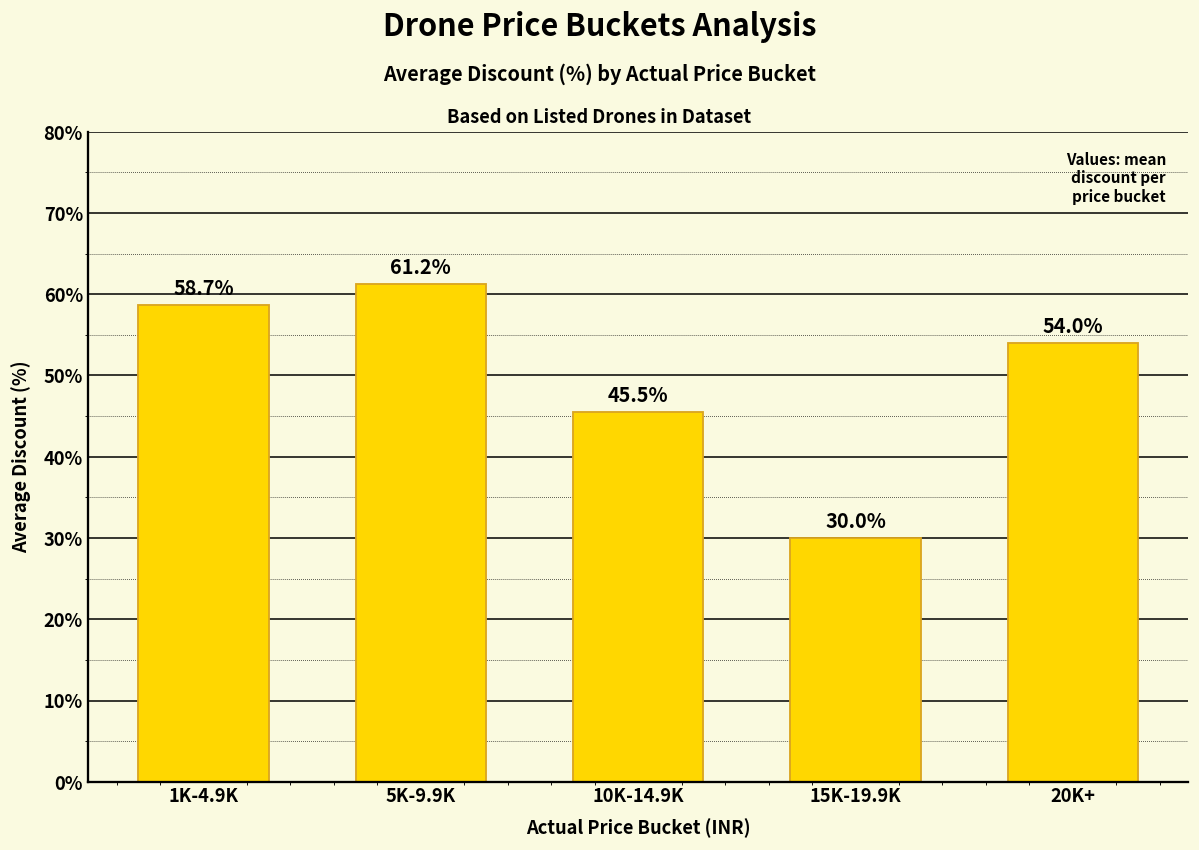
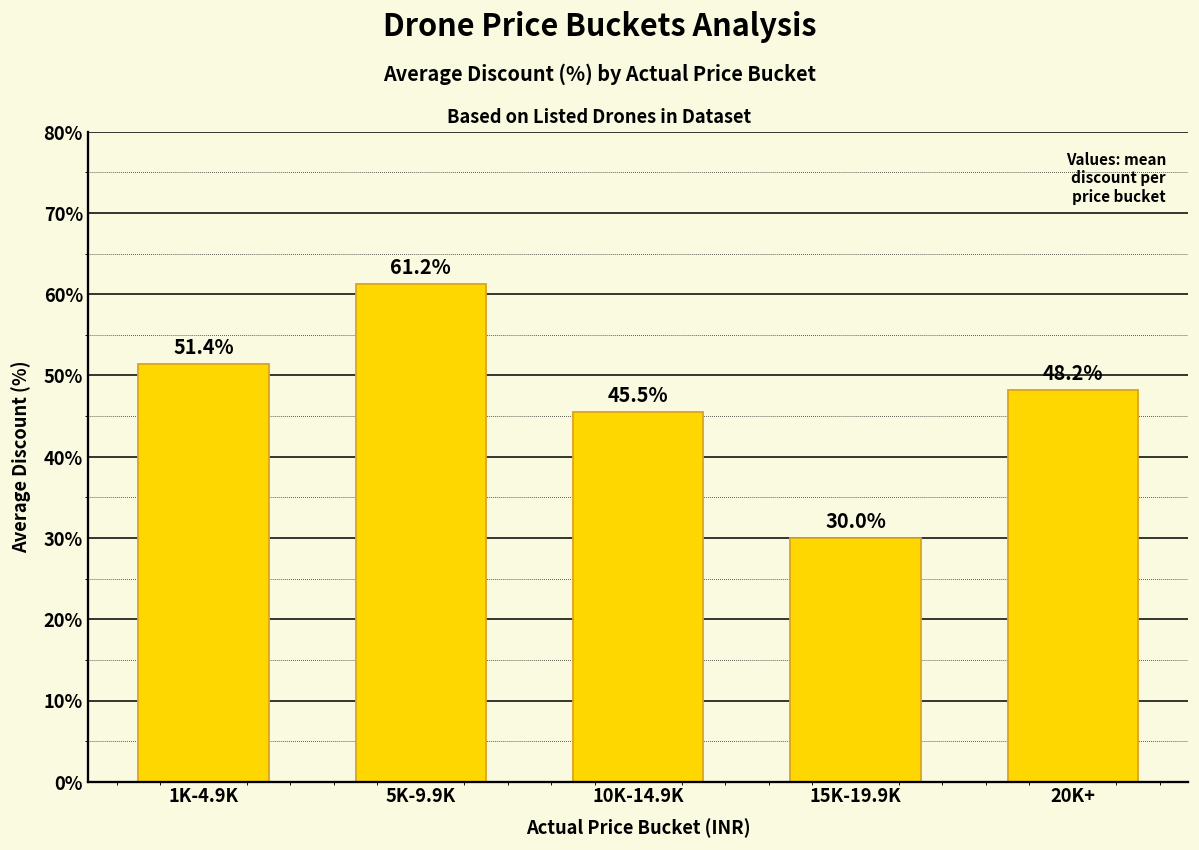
  {
-   "1K-4.9K": "58.7%",
+   "1K-4.9K": "51.4%",
    "5K-9.9K": "61.2%",
    "10K-14.9K": "45.5%",
    "15K-19.9K": "30.0%",
-   "20K+": "54.0%"
+   "20K+": "48.2%"
  }
